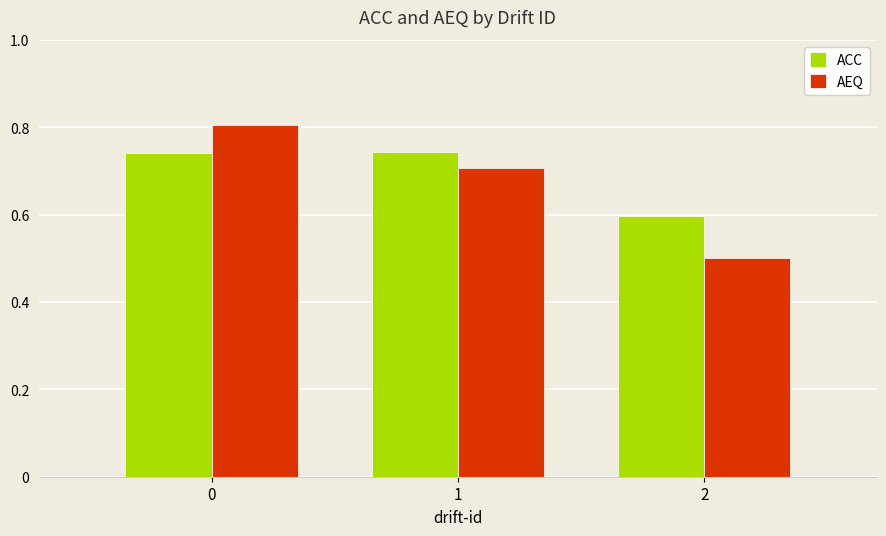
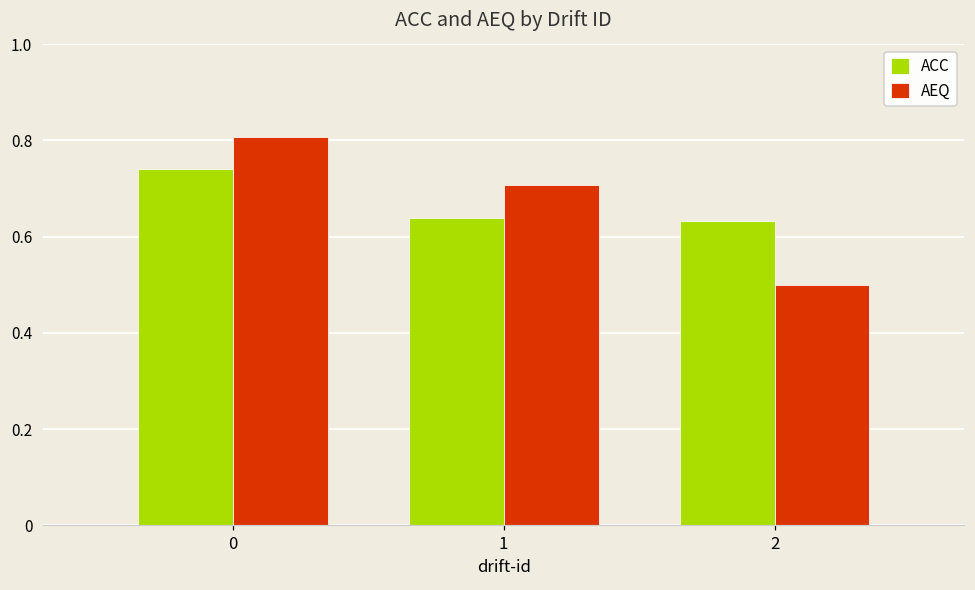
  {
    "ACC": {
      "0": 0.74,
-     "1": 0.74,
-     "2": 0.60
+     "1": 0.64,
+     "2": 0.63
    },
    "AEQ": {
      "0": 0.81,
      "1": 0.71,
      "2": 0.50
    }
  }
